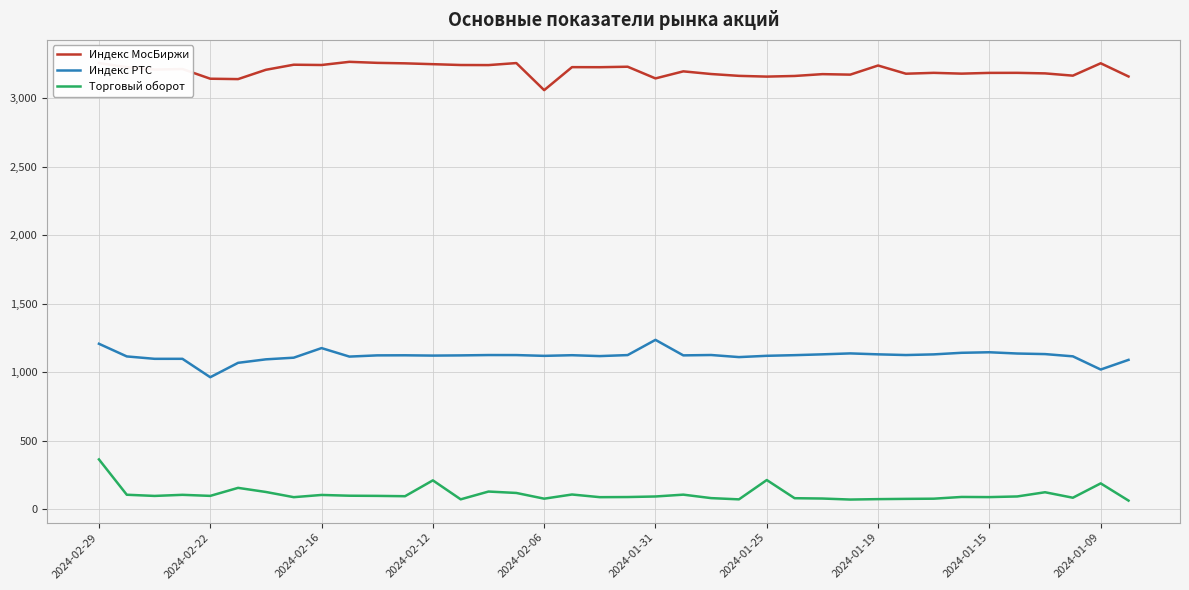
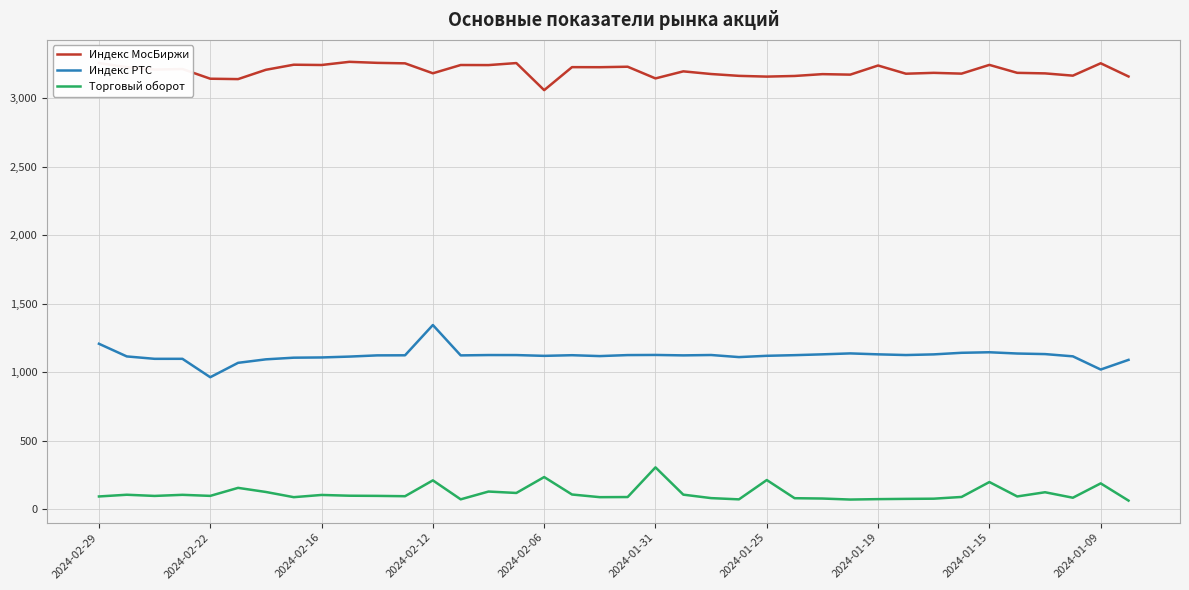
  {
    "Индекс МосБиржи": {
      "2024-02-22": "3,140",
      "2024-02-16": "3,240",
-     "2024-02-12": "3,250",
+     "2024-02-12": "3,180",
      "2024-02-06": "3,060",
      "2024-01-31": "3,140",
      "2024-01-25": "3,160",
      "2024-01-19": "3,240",
-     "2024-01-15": "3,180",
+     "2024-01-15": "3,240",
      "2024-01-09": "3,260"
    },
    "Индекс РТС": {
      "2024-02-29": "1,210",
      "2024-02-22": "960",
-     "2024-02-16": "1,180",
-     "2024-02-12": "1,120",
+     "2024-02-16": "1,110",
+     "2024-02-12": "1,340",
      "2024-02-06": "1,120",
-     "2024-01-31": "1,240",
+     "2024-01-31": "1,130",
      "2024-01-25": "1,120",
      "2024-01-19": "1,130",
      "2024-01-15": "1,150",
      "2024-01-09": "1,020"
    },
    "Торговый оборот": {
-     "2024-02-29": "360",
+     "2024-02-29": "90",
      "2024-02-22": "100",
      "2024-02-16": "100",
      "2024-02-12": "210",
-     "2024-02-06": "80",
-     "2024-01-31": "90",
+     "2024-02-06": "230",
+     "2024-01-31": "300",
      "2024-01-25": "210",
      "2024-01-19": "70",
-     "2024-01-15": "90",
+     "2024-01-15": "200",
      "2024-01-09": "190"
    }
  }
